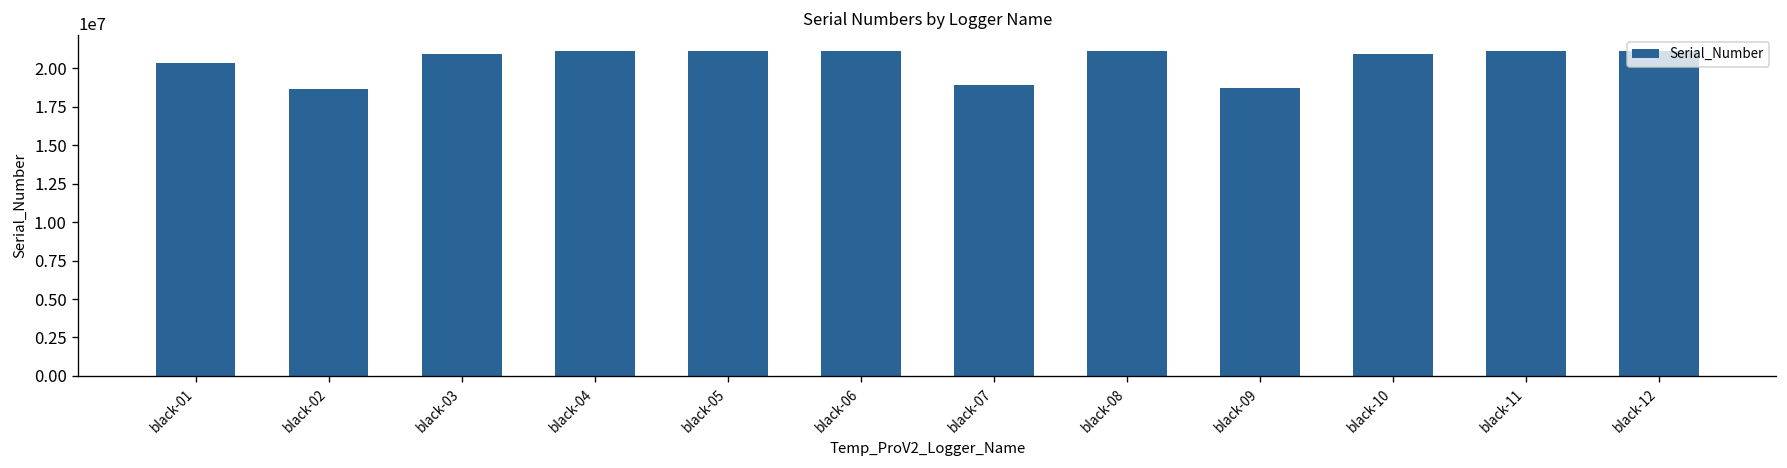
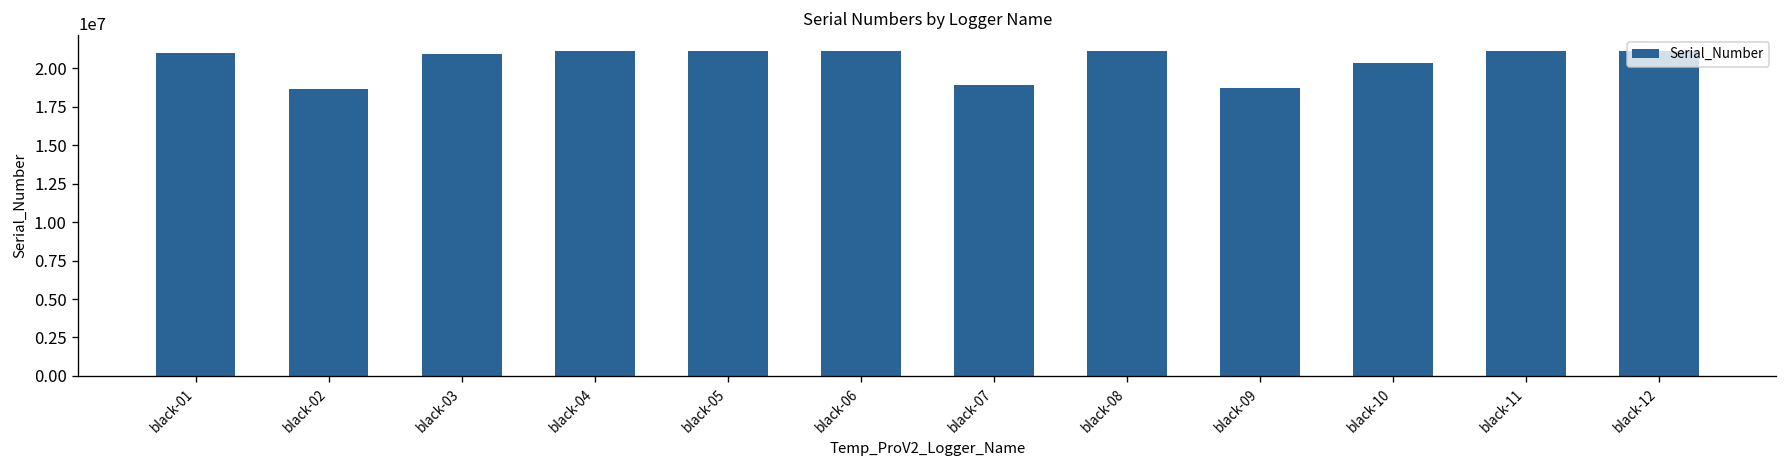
  {
-   "black-01": 20300000,
+   "black-01": 21000000,
    "black-02": 18600000,
    "black-03": 21000000,
    "black-04": 21100000,
    "black-05": 21100000,
    "black-06": 21100000,
    "black-07": 18900000,
    "black-08": 21100000,
    "black-09": 18700000,
-   "black-10": 21000000,
+   "black-10": 20300000,
    "black-11": 21100000
  }
